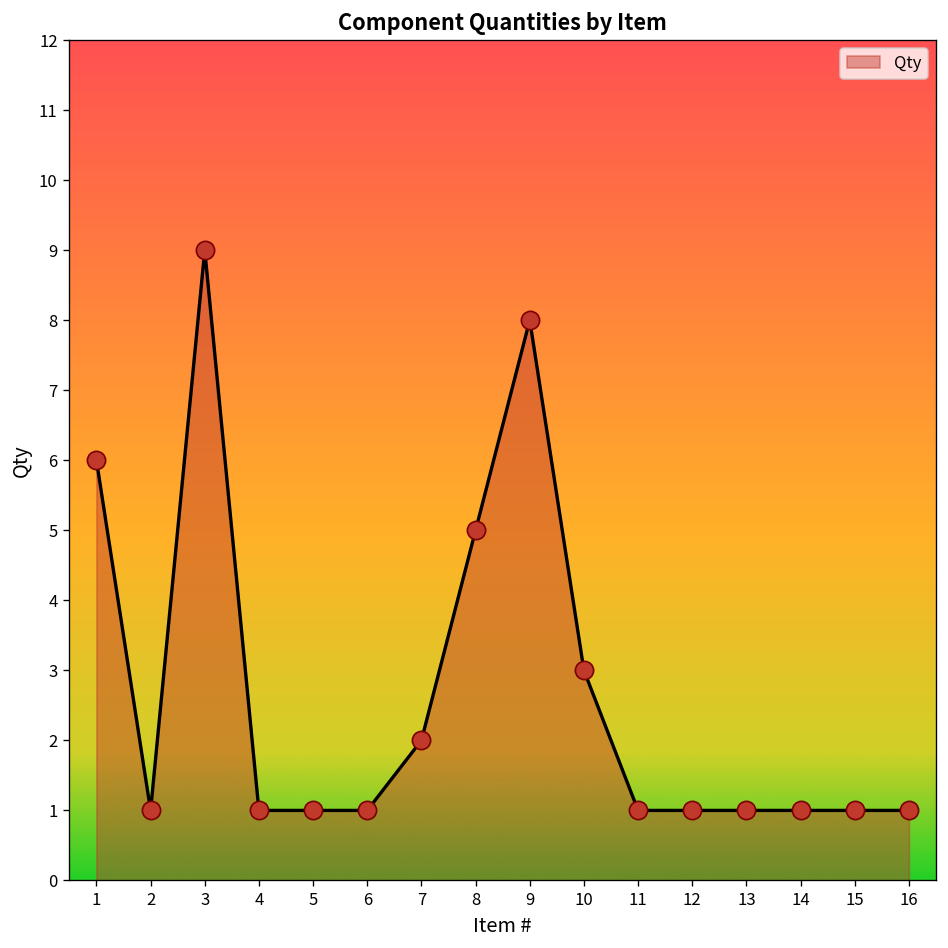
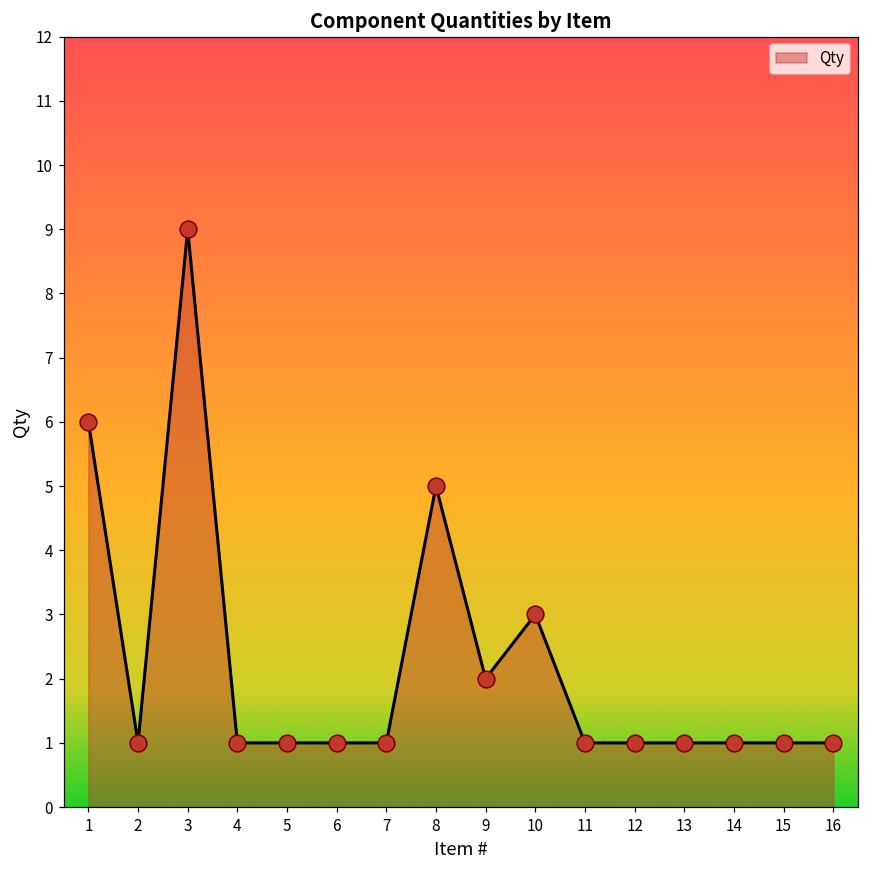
  {
    "1": 6,
    "2": 1,
    "3": 9,
    "4": 1,
    "5": 1,
    "6": 1,
-   "7": 2,
+   "7": 1,
    "8": 5,
-   "9": 8,
+   "9": 2,
    "10": 3,
    "11": 1,
    "12": 1,
    "13": 1,
    "14": 1,
    "15": 1,
    "16": 1
  }
